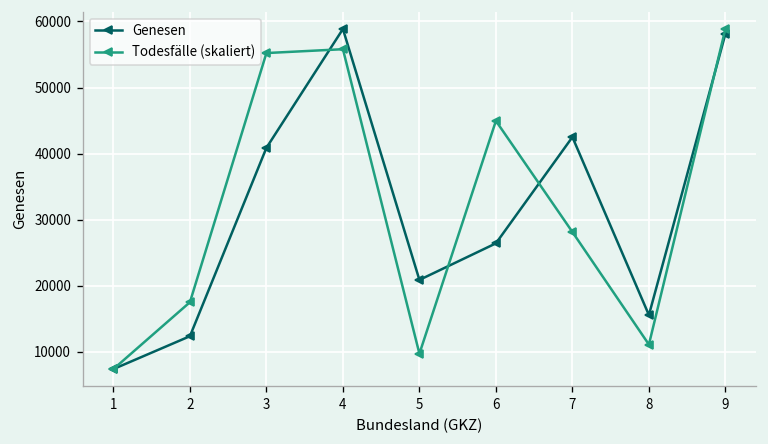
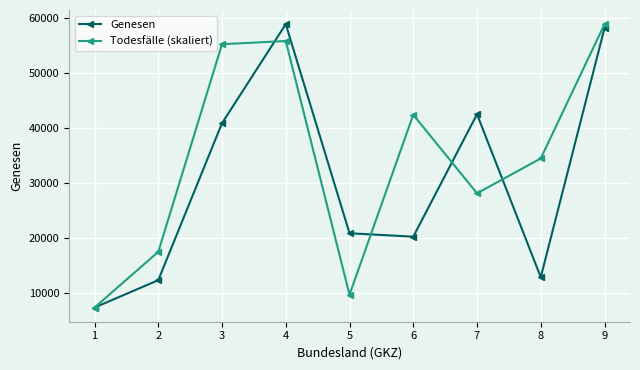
  {
    "Genesen": {
      "2": 12000,
      "3": 41000,
      "4": 59000,
      "5": 21000,
-     "6": 26000,
+     "6": 20000,
      "7": 43000,
-     "8": 16000,
+     "8": 13000,
      "9": 58000
    },
    "Todesfälle (skaliert)": {
      "2": 18000,
      "3": 55000,
      "4": 56000,
      "5": 10000,
-     "6": 45000,
+     "6": 42000,
      "7": 28000,
-     "8": 11000,
+     "8": 34000,
      "9": 59000
    }
  }
